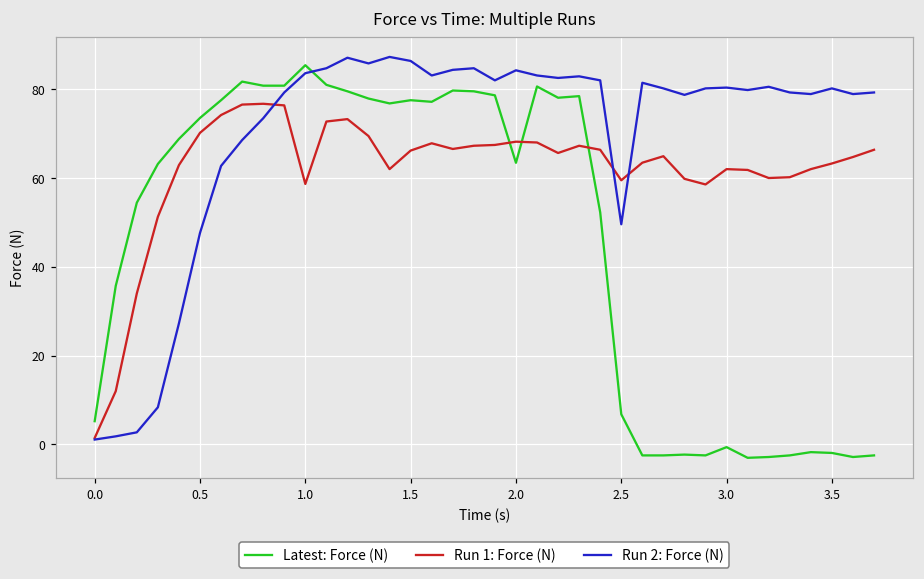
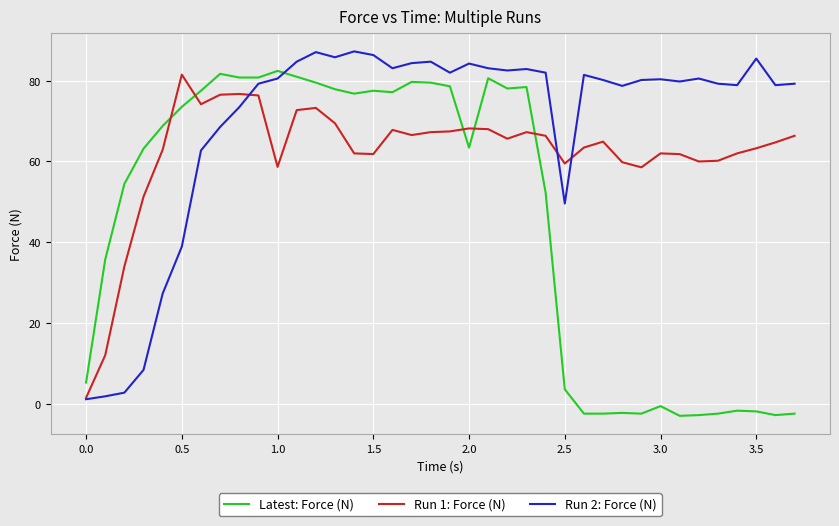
  {
    "Latest: Force (N)": {
      "0.0": 5,
      "0.5": 73,
-     "1.0": 85,
+     "1.0": 82,
      "1.5": 77,
      "2.0": 63,
-     "2.5": 7,
+     "2.5": 4,
      "3.0": -1,
      "3.5": -2
    },
    "Run 1: Force (N)": {
-     "0.5": 70,
+     "0.5": 81,
      "1.0": 59,
-     "1.5": 66,
+     "1.5": 62,
      "2.0": 68,
      "2.5": 59,
      "3.0": 62,
      "3.5": 63
    },
    "Run 2: Force (N)": {
-     "0.5": 48,
-     "1.0": 84,
+     "0.5": 39,
+     "1.0": 81,
      "1.5": 86,
      "2.0": 84,
      "2.5": 50,
      "3.0": 80,
-     "3.5": 80
+     "3.5": 85
    }
  }
